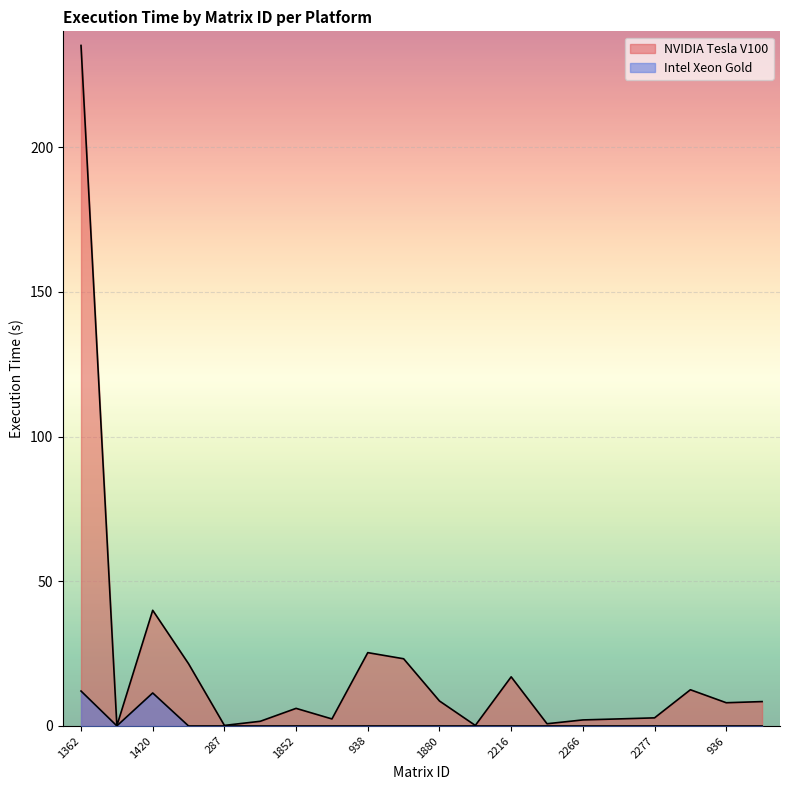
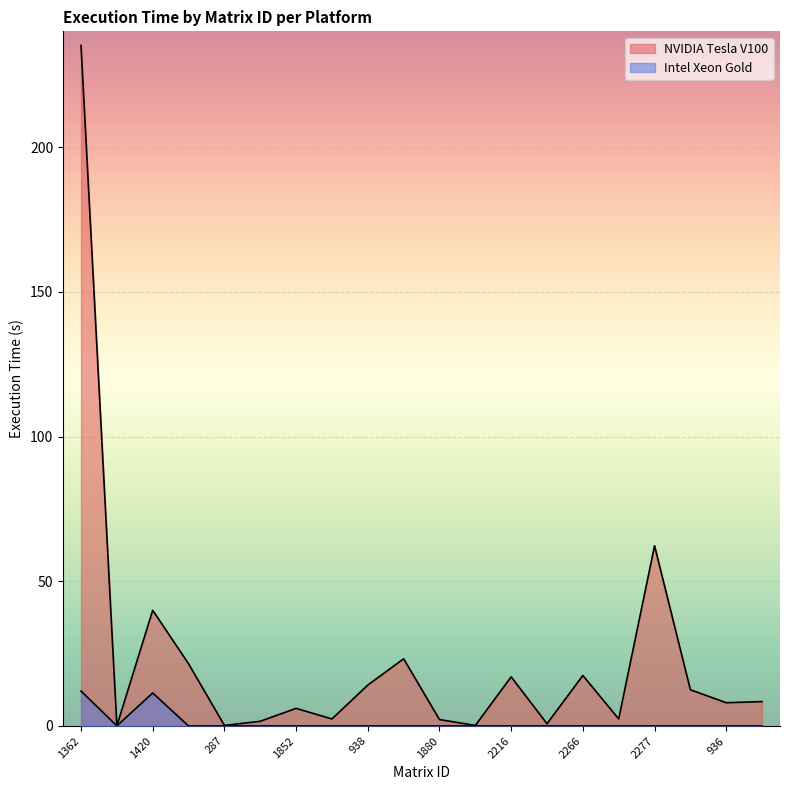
  {
    "NVIDIA Tesla V100": {
      "1362": 235,
      "1420": 40,
      "1852": 6,
-     "938": 25,
-     "1880": 9,
+     "938": 14,
+     "1880": 2,
      "2216": 17,
-     "2266": 2,
-     "2277": 3,
+     "2266": 17,
+     "2277": 62,
      "936": 8
    },
    "Intel Xeon Gold": {
      "1362": 12,
      "1420": 11,
      "1852": 0,
      "938": 0,
      "1880": 0,
      "2216": 0,
      "2266": 0,
      "2277": 0,
      "936": 0
    }
  }
